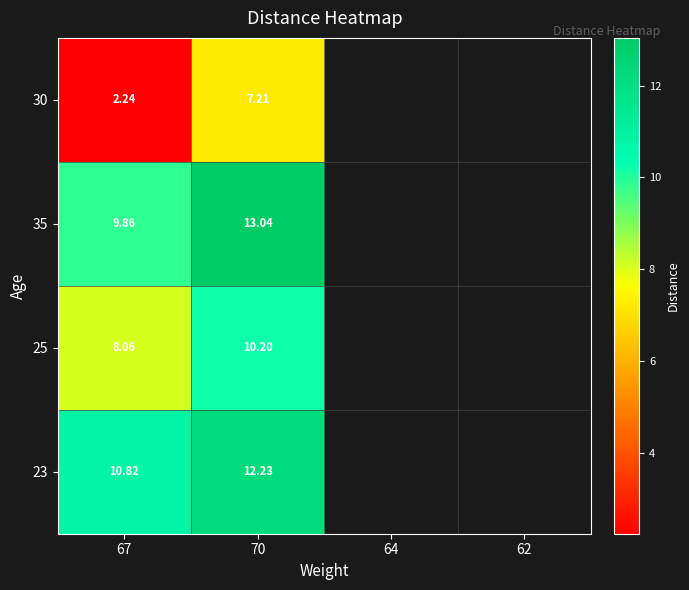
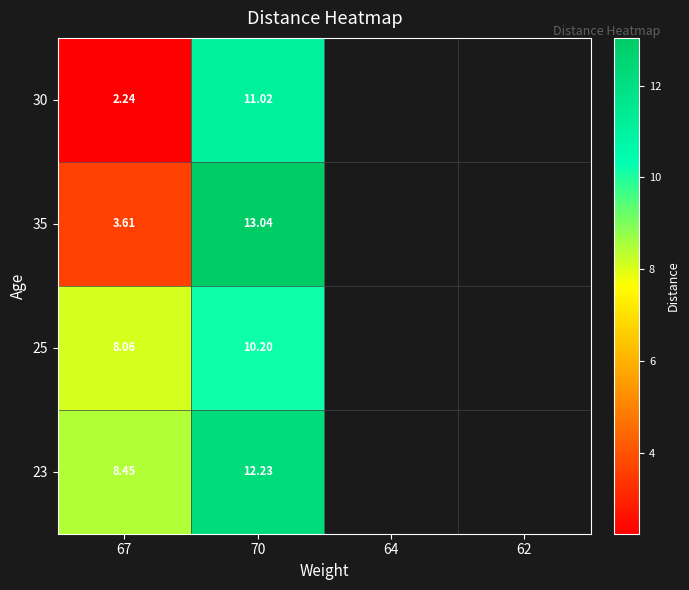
  {
    "30": {
      "67": 2.24,
-     "70": 7.21
+     "70": 11.02
    },
    "35": {
-     "67": 9.86,
+     "67": 3.61,
      "70": 13.04
    },
    "25": {
      "67": 8.06,
      "70": 10.20
    },
    "23": {
-     "67": 10.82,
+     "67": 8.45,
      "70": 12.23
    }
  }
